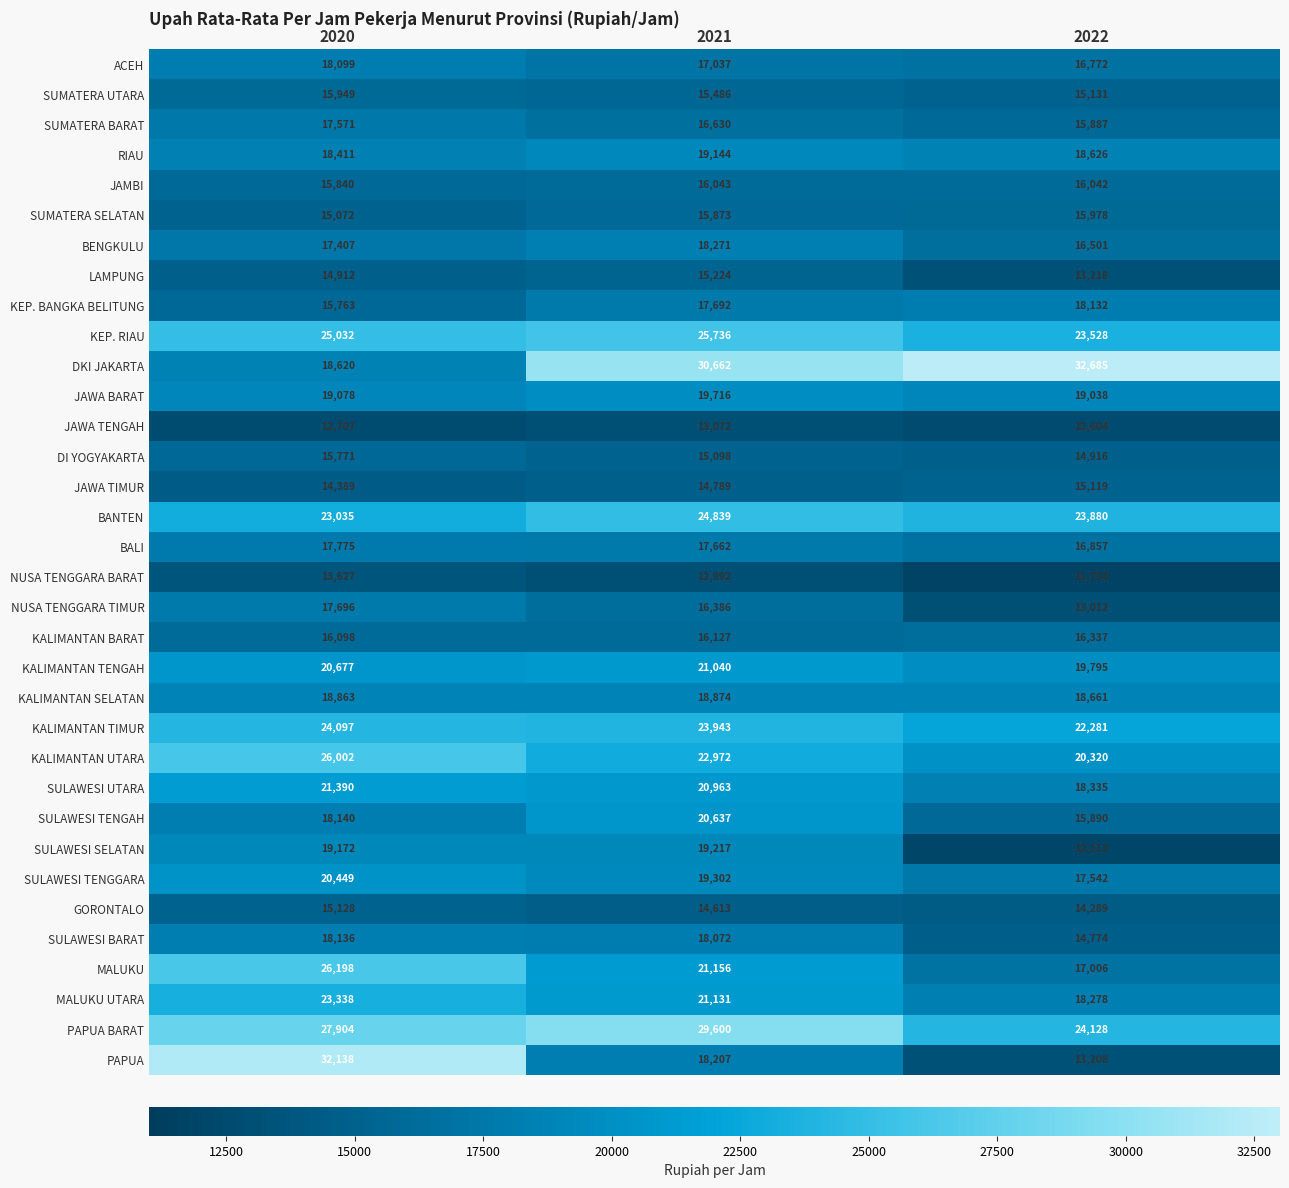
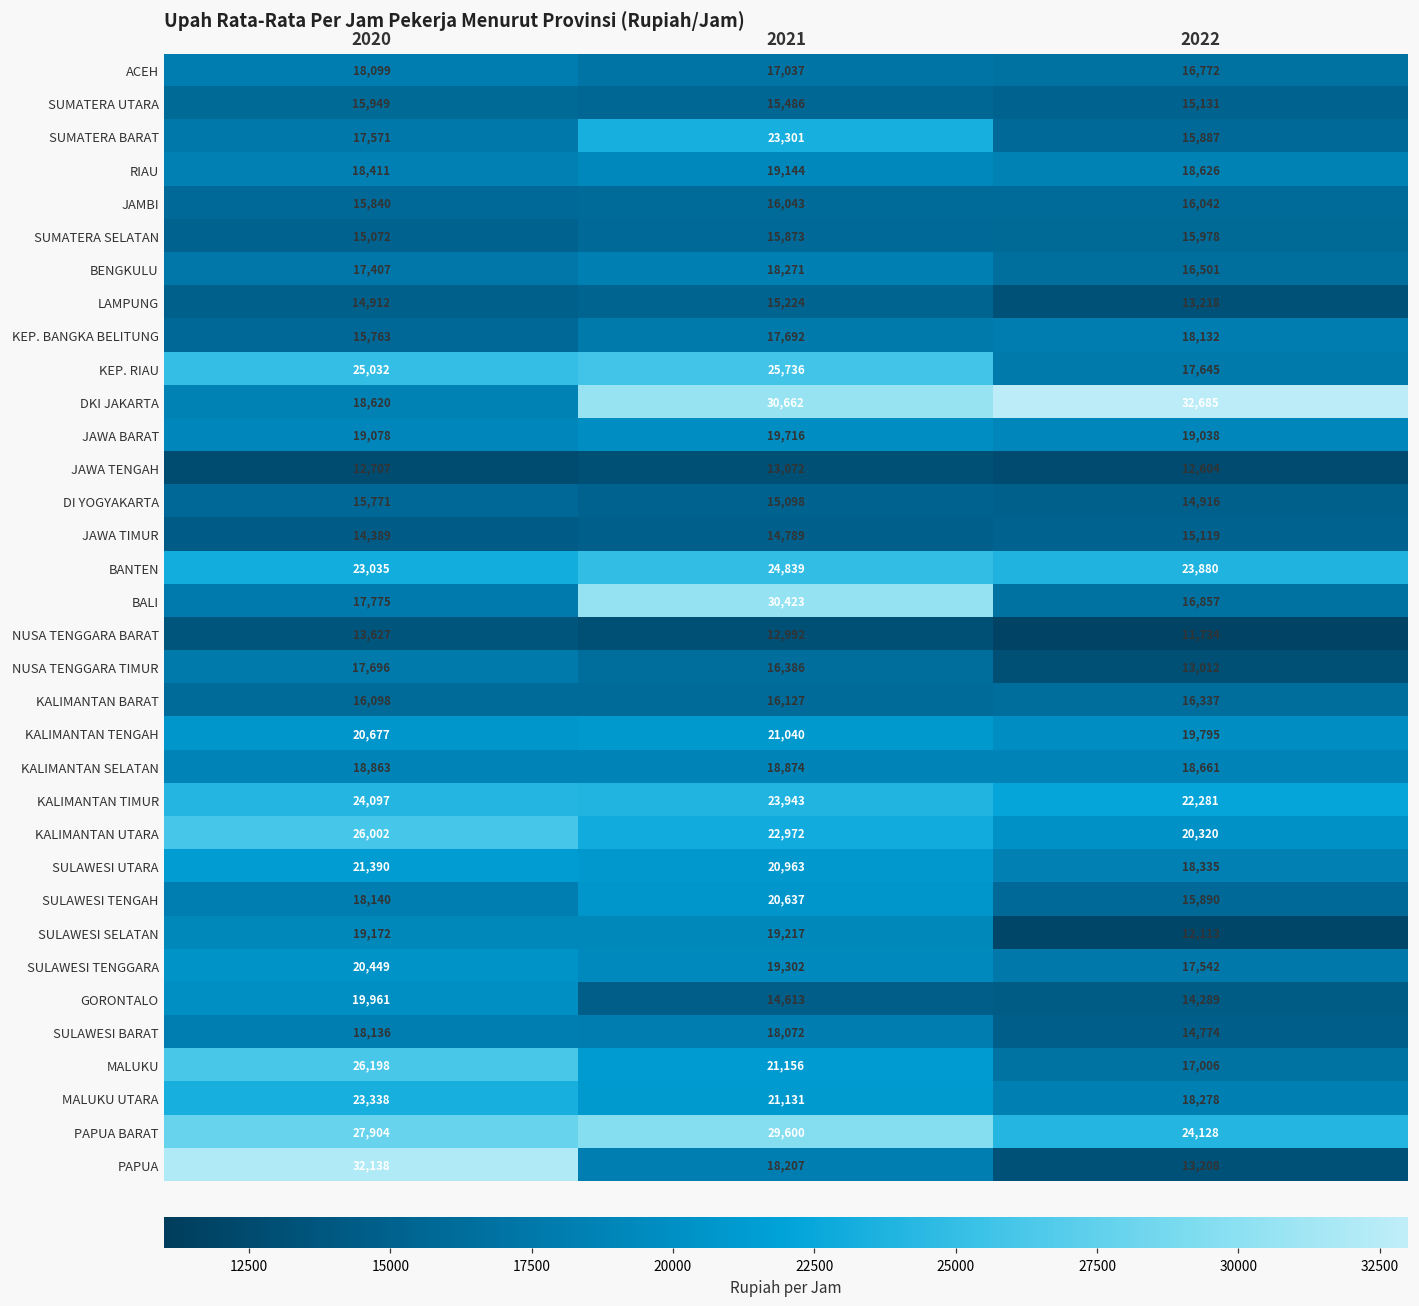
  {
    "ACEH": {
      "2020": "18,099",
      "2021": "17,037",
      "2022": "16,772"
    },
    "SUMATERA UTARA": {
      "2020": "15,949",
      "2021": "15,486",
      "2022": "15,131"
    },
    "SUMATERA BARAT": {
      "2020": "17,571",
-     "2021": "16,630",
+     "2021": "23,301",
      "2022": "15,887"
    },
    "RIAU": {
      "2020": "18,411",
      "2021": "19,144",
      "2022": "18,626"
    },
    "JAMBI": {
      "2020": "15,840",
      "2021": "16,043",
      "2022": "16,042"
    },
    "SUMATERA SELATAN": {
      "2020": "15,072",
      "2021": "15,873",
      "2022": "15,978"
    },
    "BENGKULU": {
      "2020": "17,407",
      "2021": "18,271",
      "2022": "16,501"
    },
    "LAMPUNG": {
      "2020": "14,912",
      "2021": "15,224",
      "2022": "13,218"
    },
    "KEP. BANGKA BELITUNG": {
      "2020": "15,763",
      "2021": "17,692",
      "2022": "18,132"
    },
    "KEP. RIAU": {
      "2020": "25,032",
      "2021": "25,736",
-     "2022": "23,528"
+     "2022": "17,645"
    },
    "DKI JAKARTA": {
      "2020": "18,620",
      "2021": "30,662",
      "2022": "32,685"
    },
    "JAWA BARAT": {
      "2020": "19,078",
      "2021": "19,716",
      "2022": "19,038"
    },
    "JAWA TENGAH": {
      "2020": "12,707",
      "2021": "13,072",
      "2022": "12,604"
    },
    "DI YOGYAKARTA": {
      "2020": "15,771",
      "2021": "15,098",
      "2022": "14,916"
    },
    "JAWA TIMUR": {
      "2020": "14,389",
      "2021": "14,789",
      "2022": "15,119"
    },
    "BANTEN": {
      "2020": "23,035",
      "2021": "24,839",
      "2022": "23,880"
    },
    "BALI": {
      "2020": "17,775",
-     "2021": "17,662",
+     "2021": "30,423",
      "2022": "16,857"
    },
    "NUSA TENGGARA BARAT": {
      "2020": "13,627",
      "2021": "12,992",
      "2022": "11,734"
    },
    "NUSA TENGGARA TIMUR": {
      "2020": "17,696",
      "2021": "16,386",
      "2022": "13,012"
    },
    "KALIMANTAN BARAT": {
      "2020": "16,098",
      "2021": "16,127",
      "2022": "16,337"
    },
    "KALIMANTAN TENGAH": {
      "2020": "20,677",
      "2021": "21,040",
      "2022": "19,795"
    },
    "KALIMANTAN SELATAN": {
      "2020": "18,863",
      "2021": "18,874",
      "2022": "18,661"
    },
    "KALIMANTAN TIMUR": {
      "2020": "24,097",
      "2021": "23,943",
      "2022": "22,281"
    },
    "KALIMANTAN UTARA": {
      "2020": "26,002",
      "2021": "22,972",
      "2022": "20,320"
    },
    "SULAWESI UTARA": {
      "2020": "21,390",
      "2021": "20,963",
      "2022": "18,335"
    },
    "SULAWESI TENGAH": {
      "2020": "18,140",
      "2021": "20,637",
      "2022": "15,890"
    },
    "SULAWESI SELATAN": {
      "2020": "19,172",
      "2021": "19,217",
      "2022": "12,113"
    },
    "SULAWESI TENGGARA": {
      "2020": "20,449",
      "2021": "19,302",
      "2022": "17,542"
    },
    "GORONTALO": {
-     "2020": "15,128",
+     "2020": "19,961",
      "2021": "14,613",
      "2022": "14,289"
    },
    "SULAWESI BARAT": {
      "2020": "18,136",
      "2021": "18,072",
      "2022": "14,774"
    },
    "MALUKU": {
      "2020": "26,198",
      "2021": "21,156",
      "2022": "17,006"
    },
    "MALUKU UTARA": {
      "2020": "23,338",
      "2021": "21,131",
      "2022": "18,278"
    },
    "PAPUA BARAT": {
      "2020": "27,904",
      "2021": "29,600",
      "2022": "24,128"
    },
    "PAPUA": {
      "2020": "32,138",
      "2021": "18,207",
      "2022": "13,208"
    }
  }
